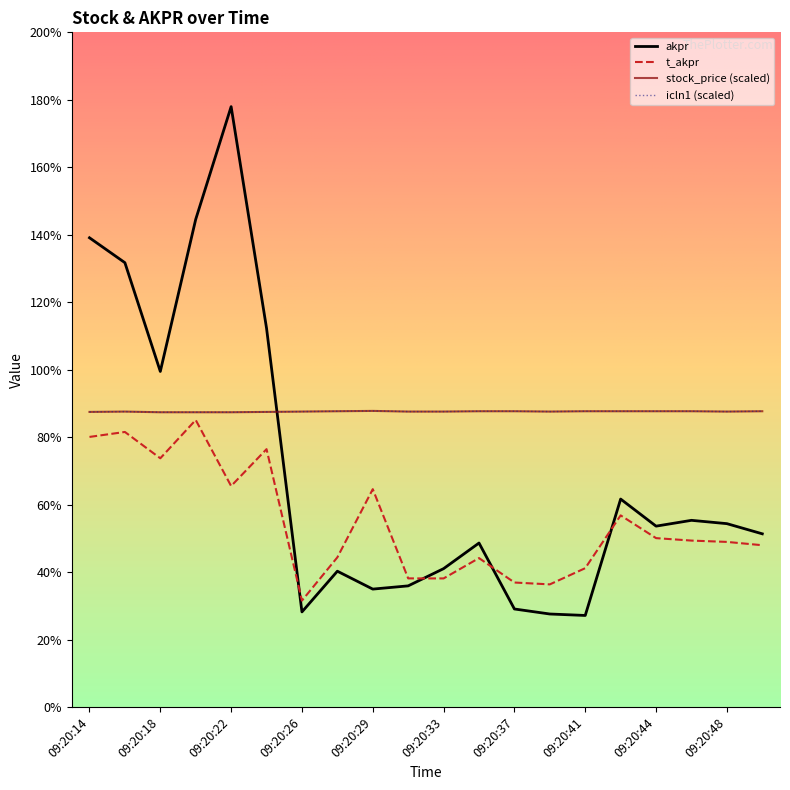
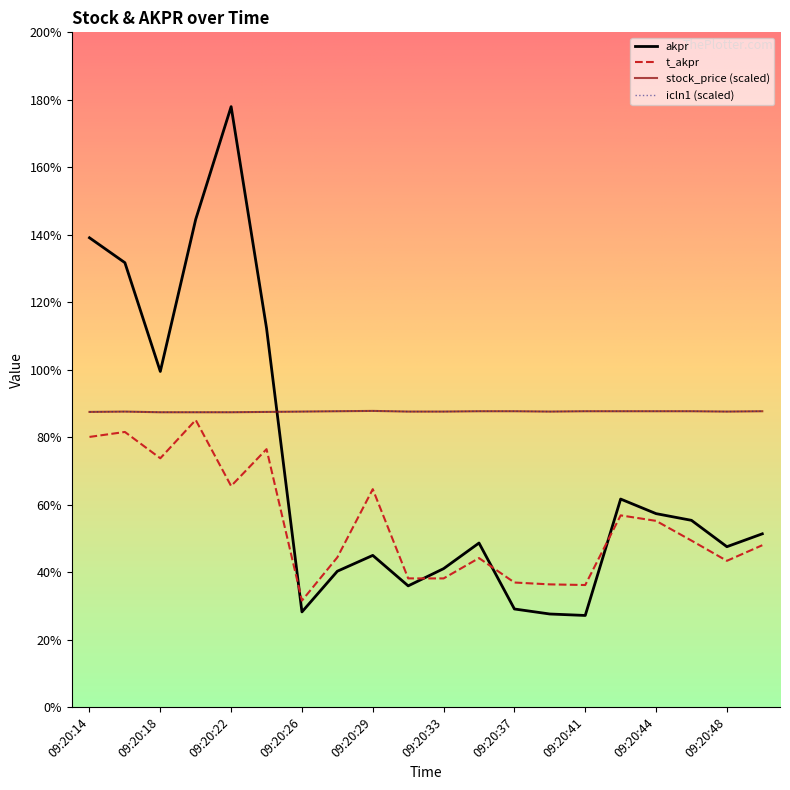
  {
    "akpr": {
      "09:20:14": "139%",
      "09:20:18": "99%",
      "09:20:22": "178%",
      "09:20:26": "28%",
-     "09:20:29": "35%",
+     "09:20:29": "45%",
      "09:20:33": "41%",
      "09:20:37": "29%",
      "09:20:41": "27%",
-     "09:20:44": "54%",
-     "09:20:48": "54%"
+     "09:20:44": "57%",
+     "09:20:48": "48%"
    },
    "t_akpr": {
      "09:20:14": "80%",
      "09:20:18": "74%",
      "09:20:22": "66%",
      "09:20:26": "32%",
      "09:20:29": "65%",
      "09:20:33": "38%",
      "09:20:37": "37%",
-     "09:20:41": "41%",
-     "09:20:44": "50%",
-     "09:20:48": "49%"
+     "09:20:41": "36%",
+     "09:20:44": "55%",
+     "09:20:48": "43%"
    },
    "icln1 (scaled)": {
      "09:20:14": "88%",
      "09:20:18": "87%",
      "09:20:22": "87%",
      "09:20:26": "88%",
      "09:20:29": "88%",
      "09:20:33": "88%",
      "09:20:37": "88%",
      "09:20:41": "88%",
      "09:20:44": "88%",
      "09:20:48": "88%"
    }
  }
